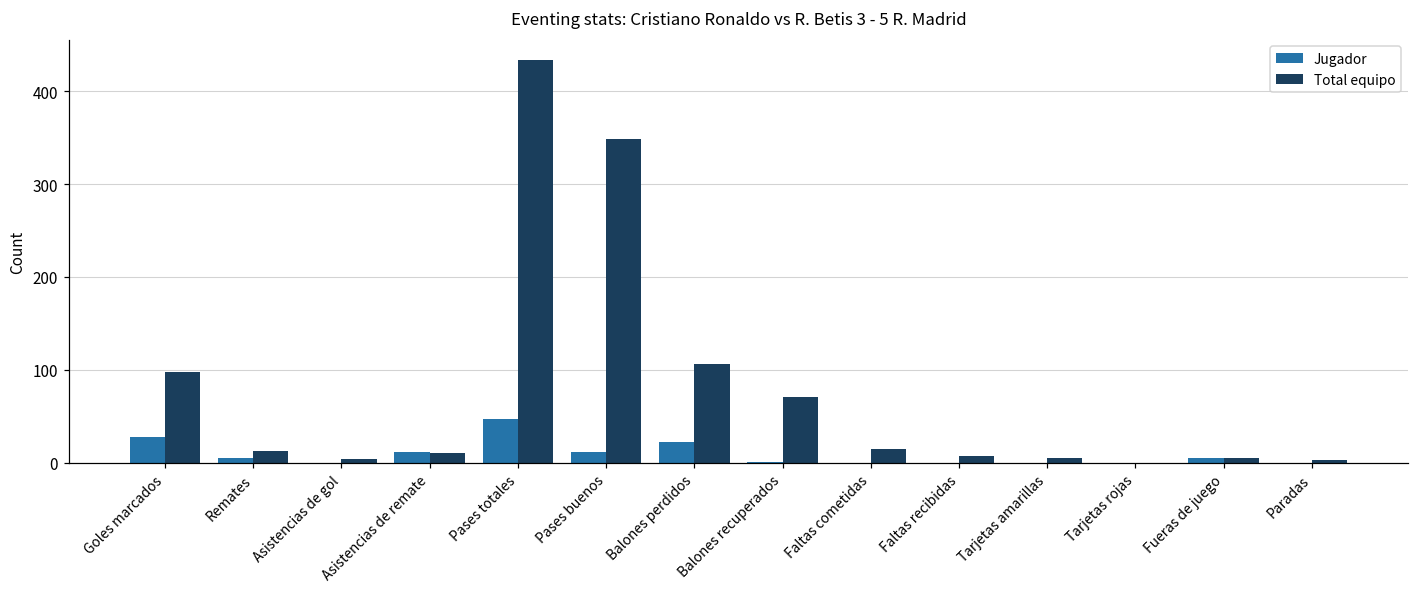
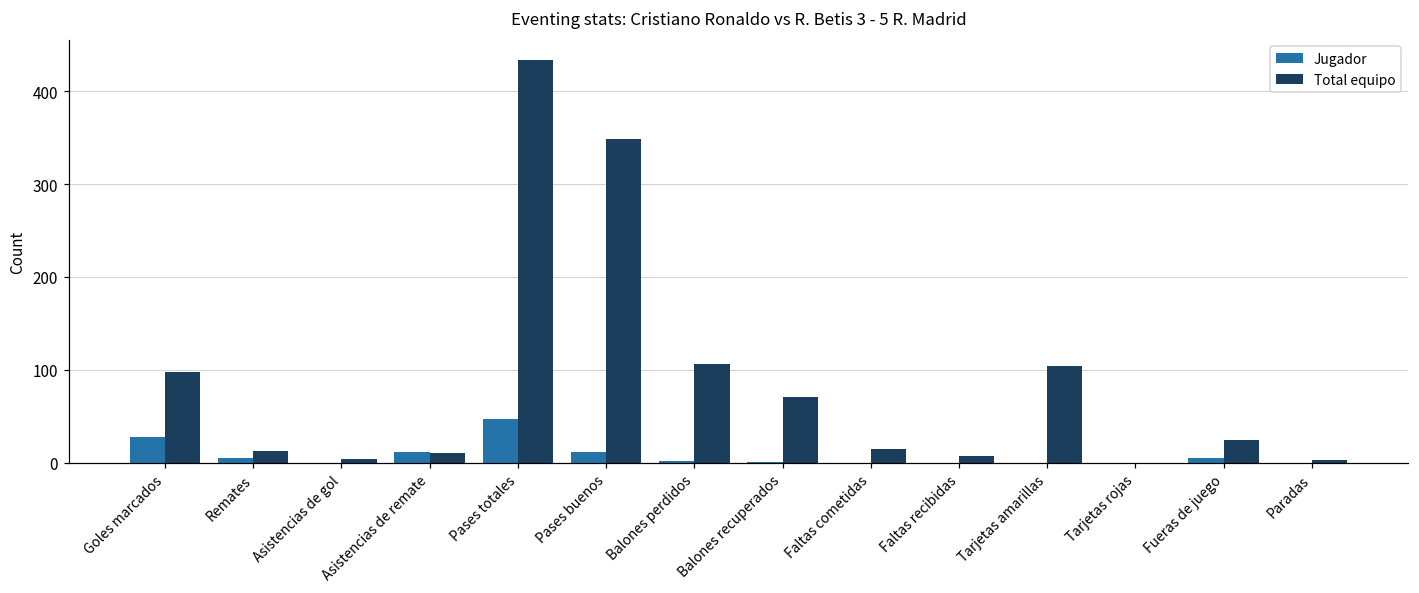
  {
    "Jugador": {
      "Goles marcados": 30,
      "Remates": 10,
      "Asistencias de gol": 0,
      "Asistencias de remate": 10,
      "Pases totales": 50,
      "Pases buenos": 10,
-     "Balones perdidos": 20,
+     "Balones perdidos": 0,
      "Faltas cometidas": 0,
      "Faltas recibidas": 0,
      "Tarjetas amarillas": 0,
      "Tarjetas rojas": 0,
      "Fueras de juego": 10,
      "Paradas": 0
    },
    "Total equipo": {
      "Goles marcados": 100,
      "Remates": 10,
      "Asistencias de gol": 0,
      "Asistencias de remate": 10,
      "Pases totales": 430,
      "Pases buenos": 350,
      "Balones perdidos": 110,
      "Balones recuperados": 70,
      "Faltas cometidas": 20,
      "Faltas recibidas": 10,
-     "Tarjetas amarillas": 10,
+     "Tarjetas amarillas": 100,
      "Tarjetas rojas": 0,
-     "Fueras de juego": 10,
+     "Fueras de juego": 20,
      "Paradas": 0
    }
  }
